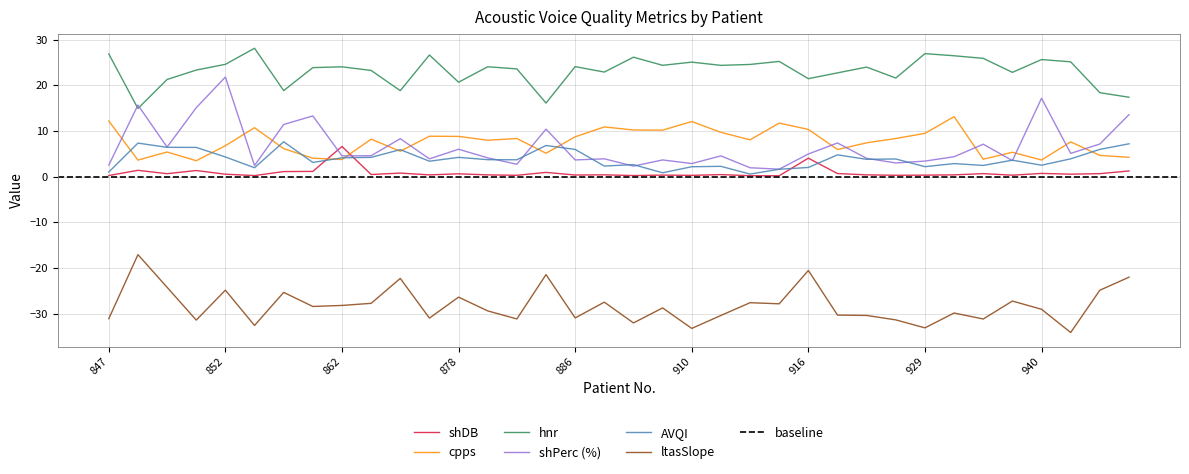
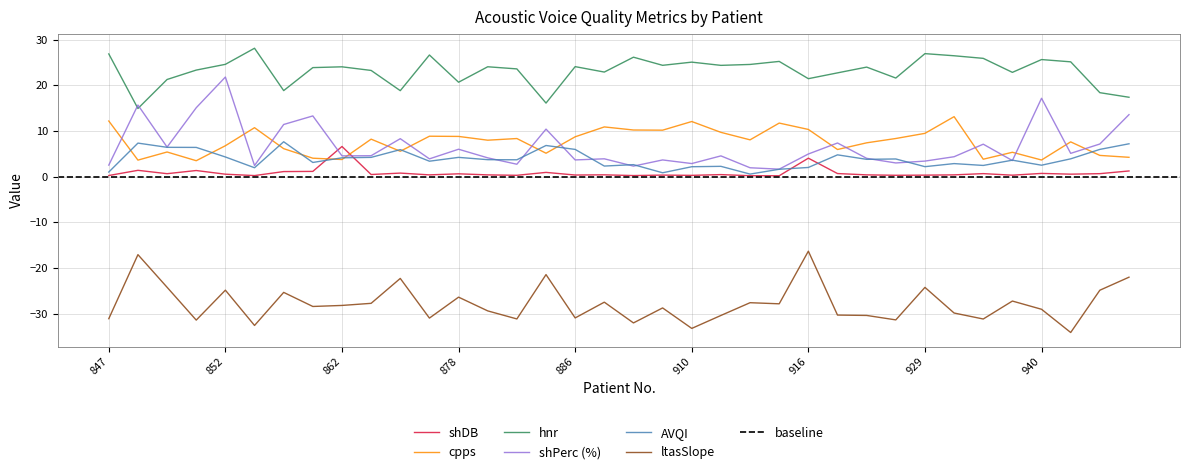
  {
    "shDB": {
      "847": 0,
      "852": 1,
      "862": 7,
      "878": 1,
      "886": 0,
      "910": 0,
      "916": 4,
      "929": 0,
      "940": 1
    },
    "cpps": {
      "847": 12,
      "852": 7,
      "878": 9,
      "886": 9,
      "910": 12,
      "916": 10,
      "929": 9,
      "940": 4
    },
    "hnr": {
      "847": 27,
      "852": 25,
      "862": 24,
      "878": 21,
      "886": 24,
      "910": 25,
      "916": 21,
      "929": 27,
      "940": 26
    },
    "shPerc (%)": {
      "847": 3,
      "852": 22,
      "878": 6,
      "886": 4,
      "910": 3,
      "916": 5,
      "929": 3,
      "940": 17
    },
    "AVQI": {
      "847": 1,
      "852": 4,
      "878": 4,
      "886": 6,
      "910": 2,
      "916": 2,
      "929": 2,
      "940": 3
    },
    "ltasSlope": {
      "847": -31,
      "852": -25,
      "862": -28,
      "878": -26,
      "886": -31,
      "910": -33,
-     "916": -21,
-     "929": -33,
+     "916": -16,
+     "929": -24,
      "940": -29
    }
  }
